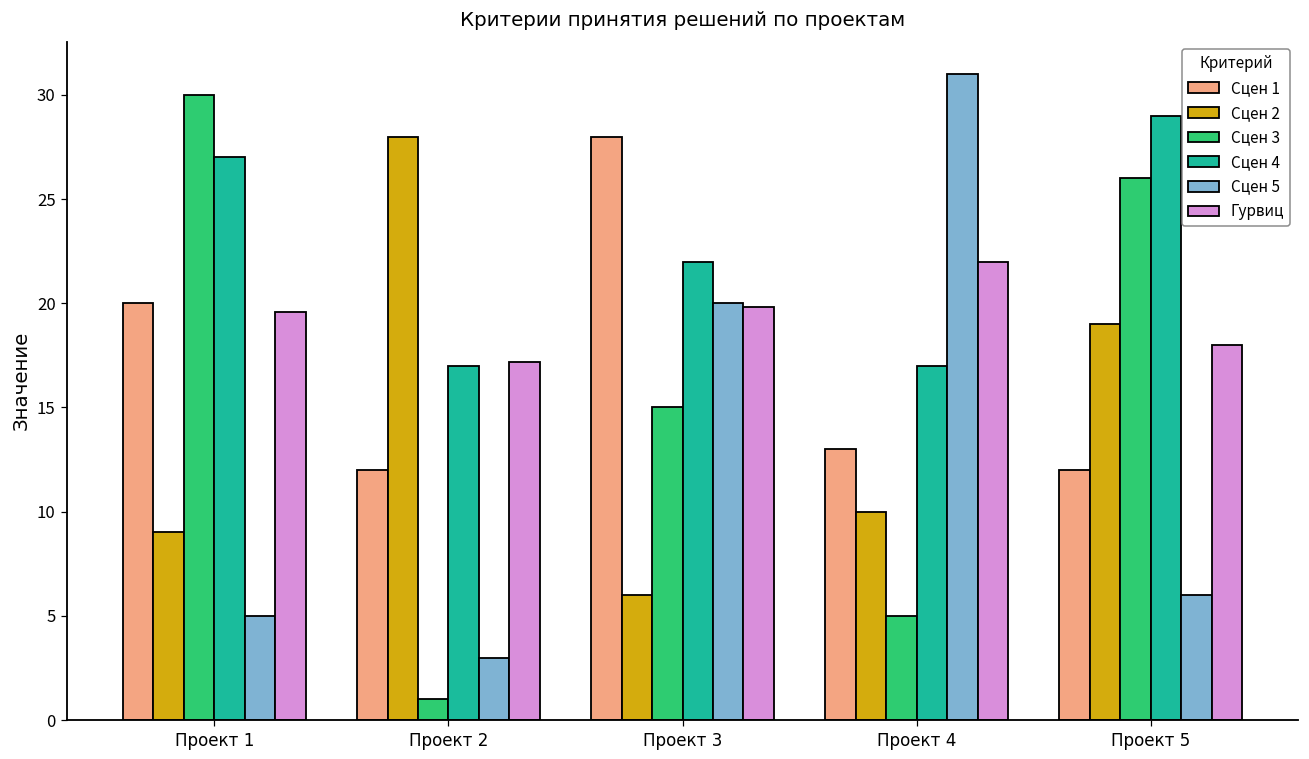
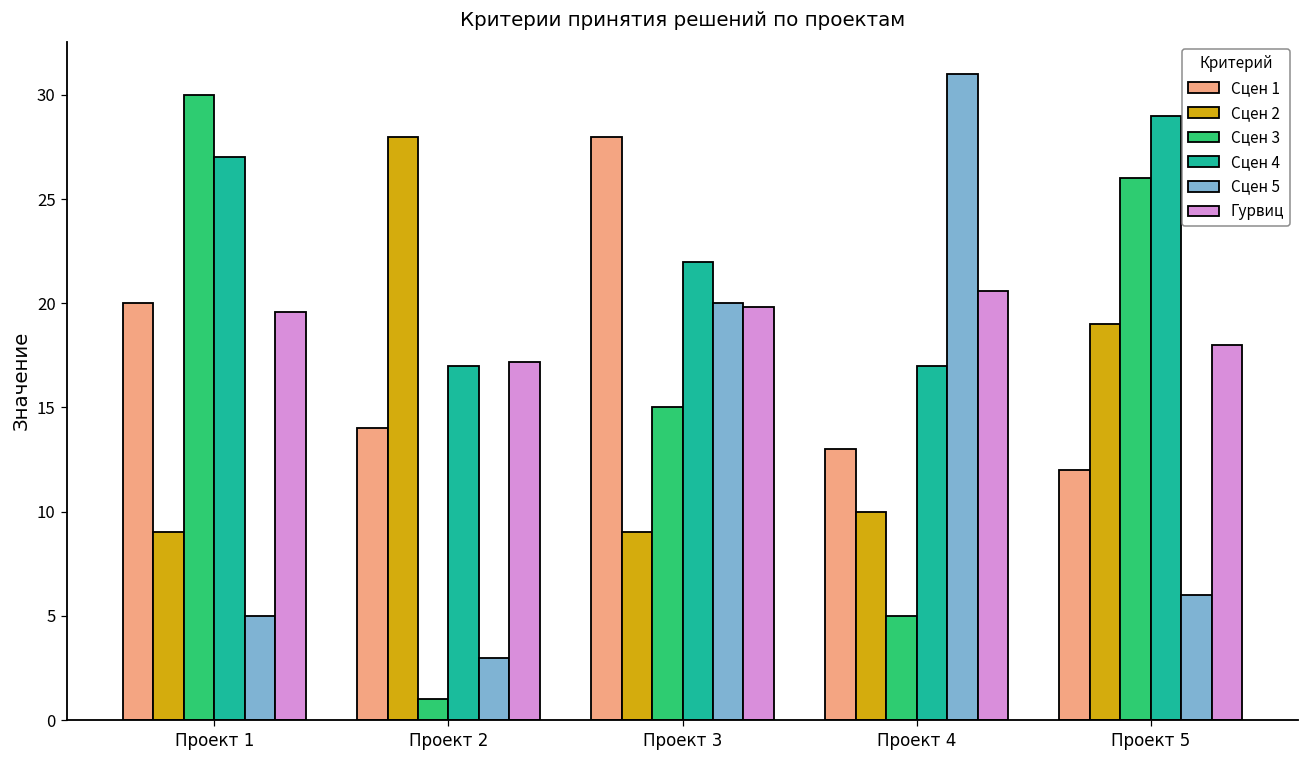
  {
    "Сцен 1": {
      "Проект 1": 20,
-     "Проект 2": 12,
+     "Проект 2": 14,
      "Проект 3": 28,
      "Проект 4": 13,
      "Проект 5": 12
    },
    "Сцен 2": {
      "Проект 1": 9,
      "Проект 2": 28,
-     "Проект 3": 6,
+     "Проект 3": 9,
      "Проект 4": 10,
      "Проект 5": 19
    },
    "Сцен 5": {
      "Проект 1": 5.0,
      "Проект 2": 3.0,
      "Проект 3": 20.0,
      "Проект 4": 31.0,
      "Проект 5": 6.0
    },
    "Гурвиц": {
      "Проект 1": 19.6,
      "Проект 2": 17.2,
      "Проект 3": 19.8,
-     "Проект 4": 22.0,
+     "Проект 4": 20.6,
      "Проект 5": 18.0
    }
  }
